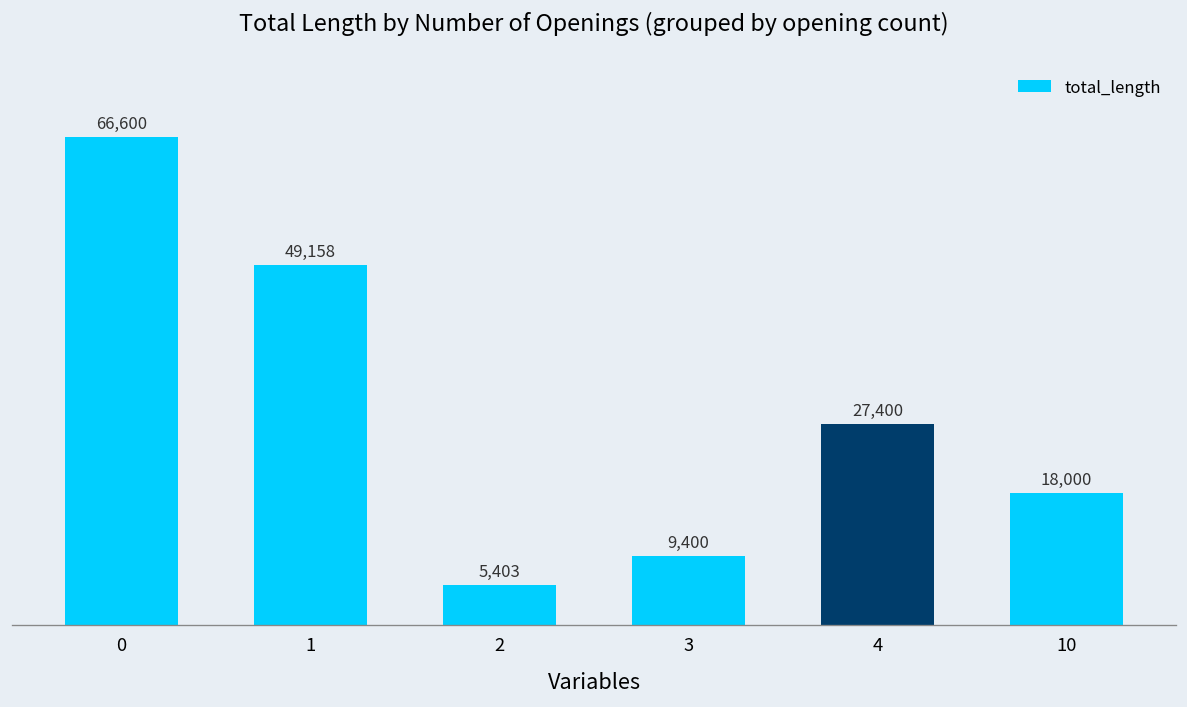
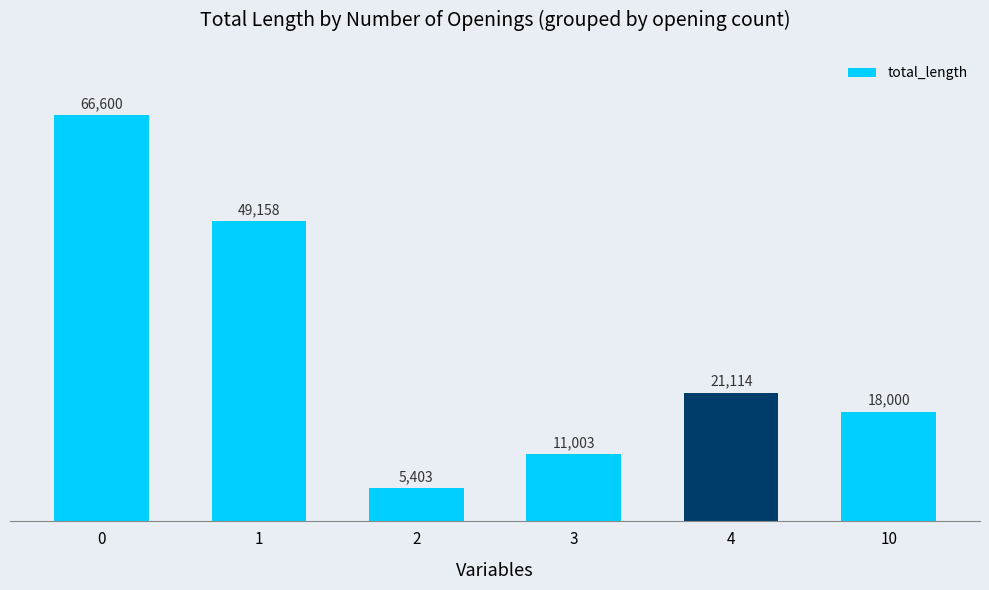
  {
    "0": "66,600",
-   "3": "9,400",
-   "4": "27,400",
+   "3": "11,003",
+   "4": "21,114",
    "10": "18,000"
  }
